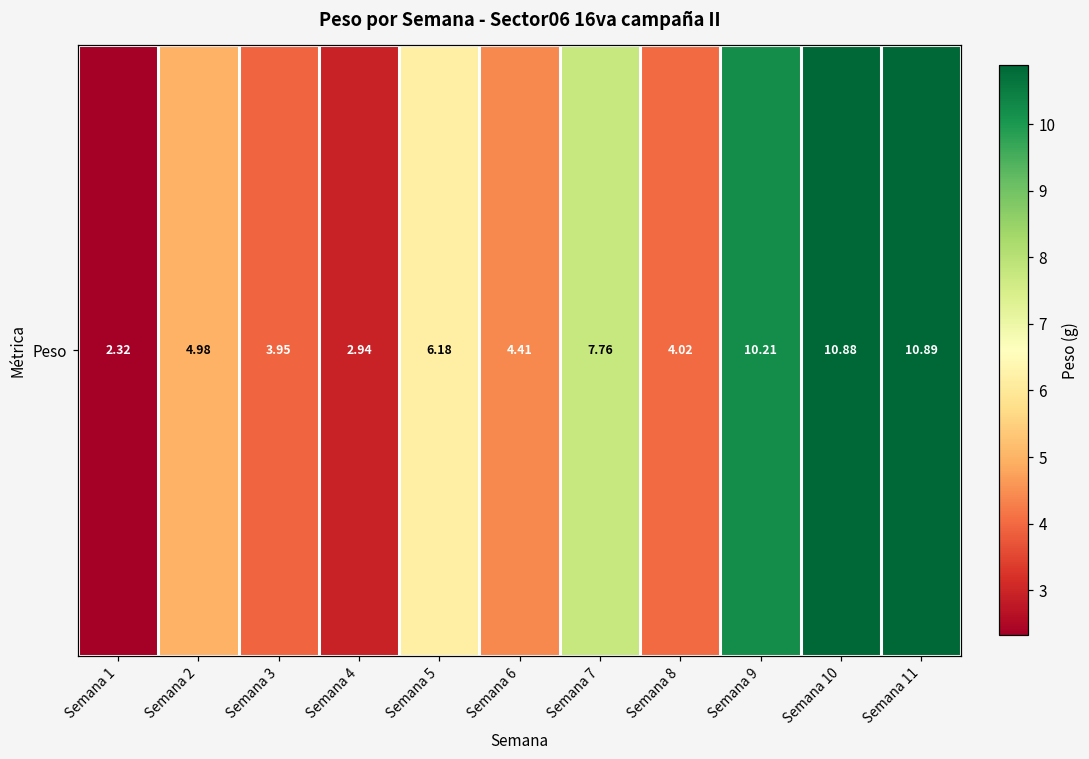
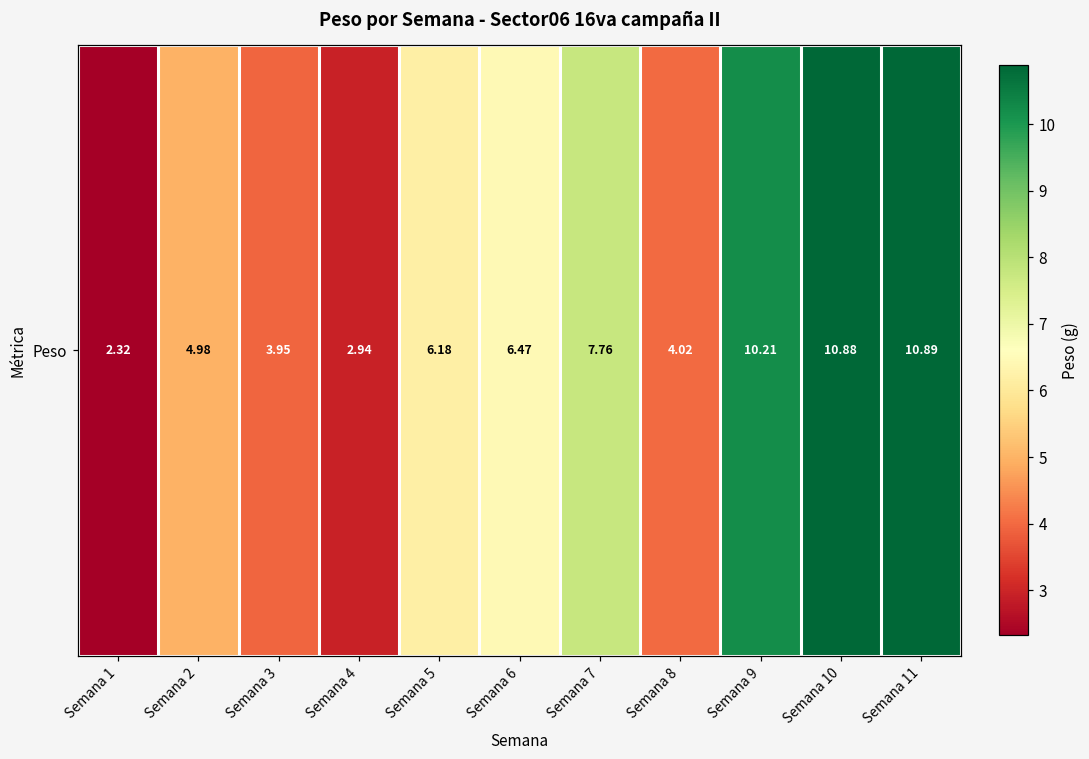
  {
    "Peso": {
      "Semana 1": 2.32,
      "Semana 2": 4.98,
      "Semana 3": 3.95,
      "Semana 4": 2.94,
      "Semana 5": 6.18,
-     "Semana 6": 4.41,
+     "Semana 6": 6.47,
      "Semana 7": 7.76,
      "Semana 8": 4.02,
      "Semana 9": 10.21,
      "Semana 10": 10.88,
      "Semana 11": 10.89
    }
  }
